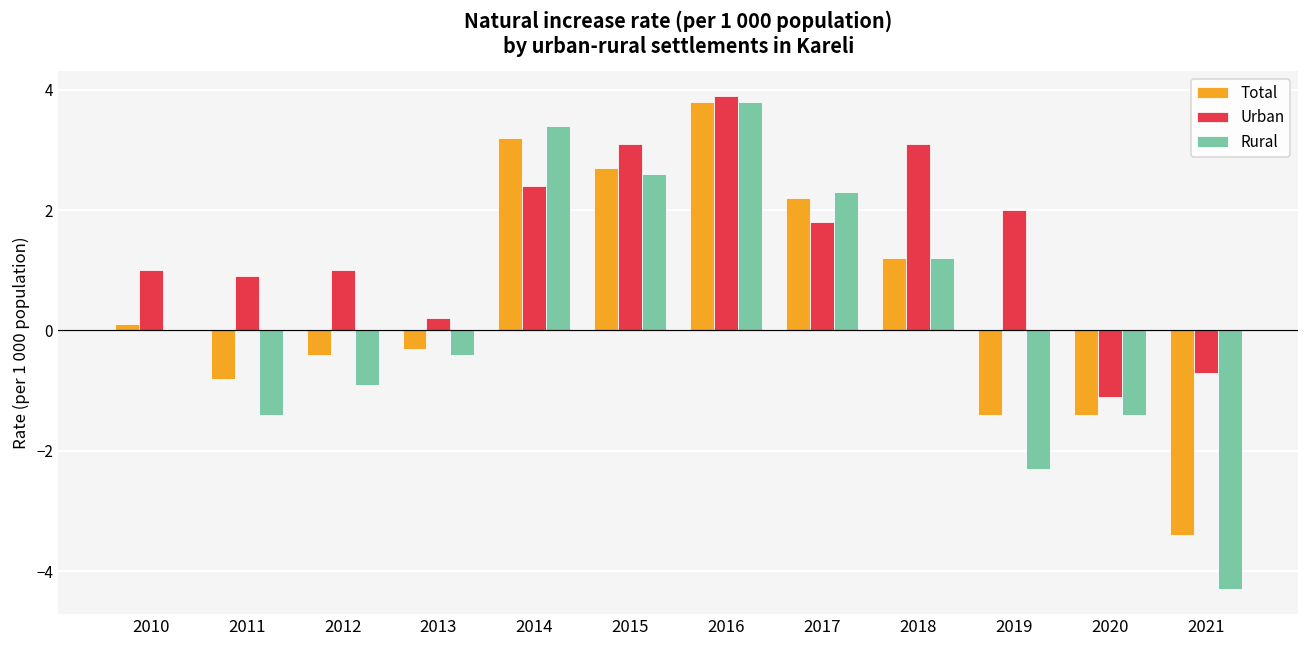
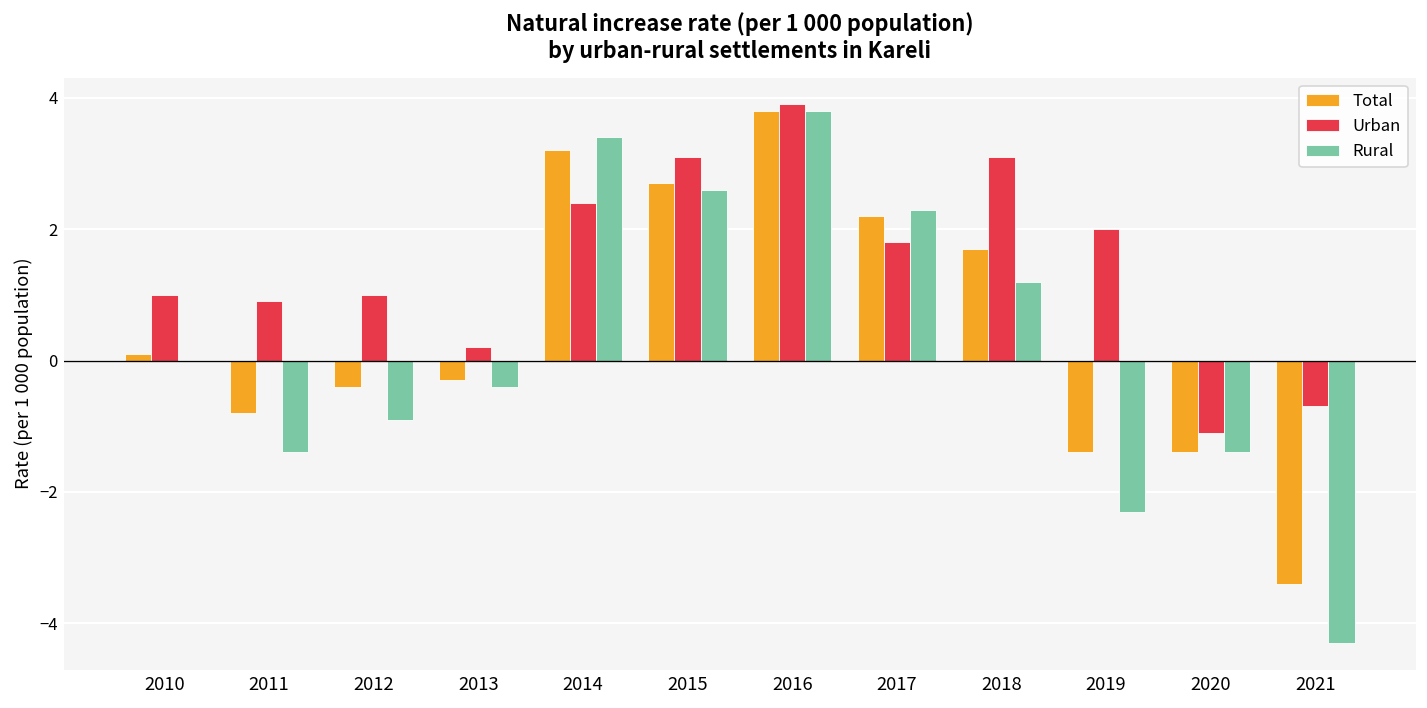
  {
    "Total": {
      "2010": 0.1,
      "2011": -0.8,
      "2012": -0.4,
      "2013": -0.3,
      "2014": 3.2,
      "2015": 2.7,
      "2016": 3.8,
      "2017": 2.2,
-     "2018": 1.2,
+     "2018": 1.7,
      "2019": -1.4,
      "2020": -1.4,
      "2021": -3.4
    },
    "Urban": {
      "2010": 1.0,
      "2011": 0.9,
      "2012": 1.0,
      "2013": 0.2,
      "2014": 2.4,
      "2015": 3.1,
      "2016": 3.9,
      "2017": 1.8,
      "2018": 3.1,
      "2019": 2.0,
      "2020": -1.1,
      "2021": -0.7
    },
    "Rural": {
      "2010": 0.0,
      "2011": -1.4,
      "2012": -0.9,
      "2013": -0.4,
      "2014": 3.4,
      "2015": 2.6,
      "2016": 3.8,
      "2017": 2.3,
      "2018": 1.2,
      "2019": -2.3,
      "2020": -1.4,
      "2021": -4.3
    }
  }
